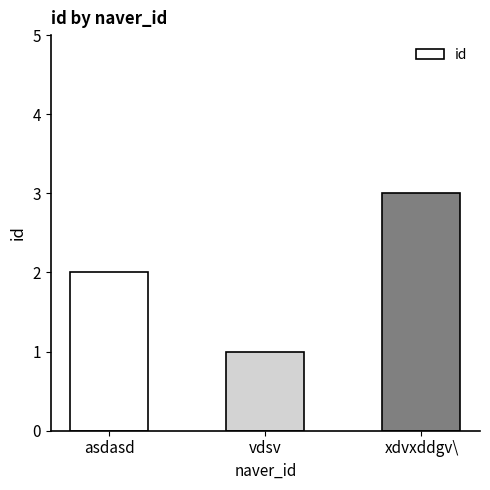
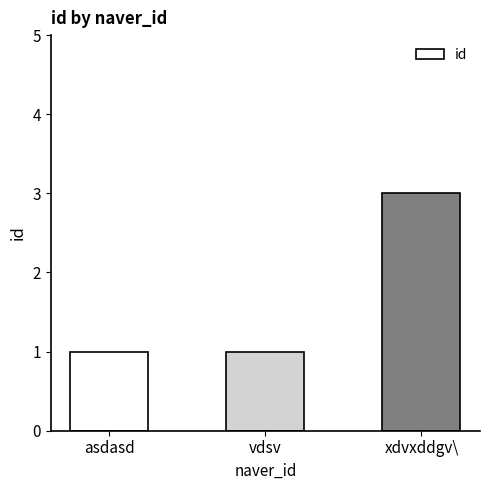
  {
-   "asdasd": 2,
+   "asdasd": 1,
    "vdsv": 1,
    "xdvxddgv\\": 3
  }
